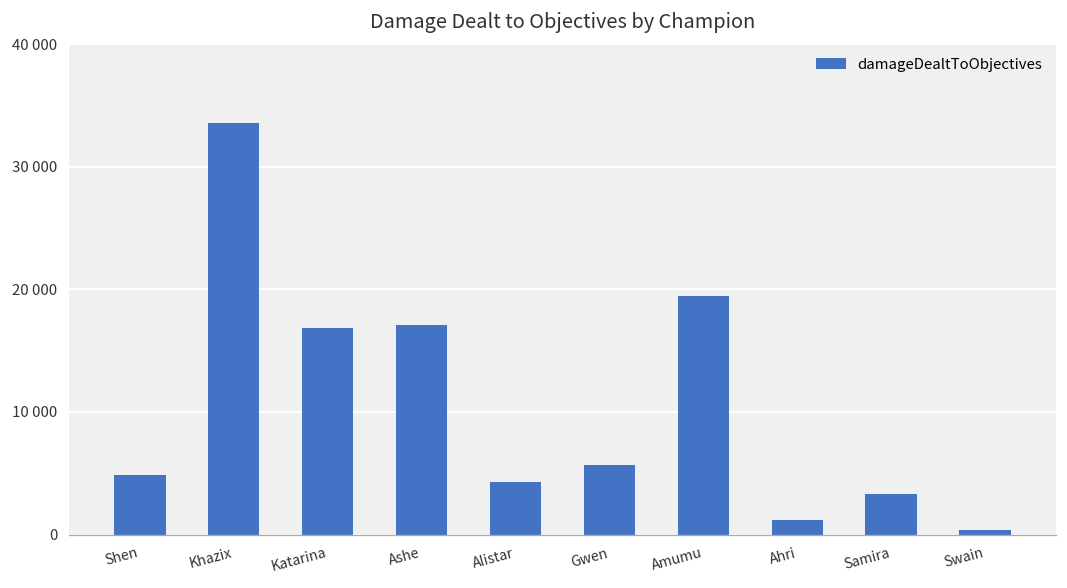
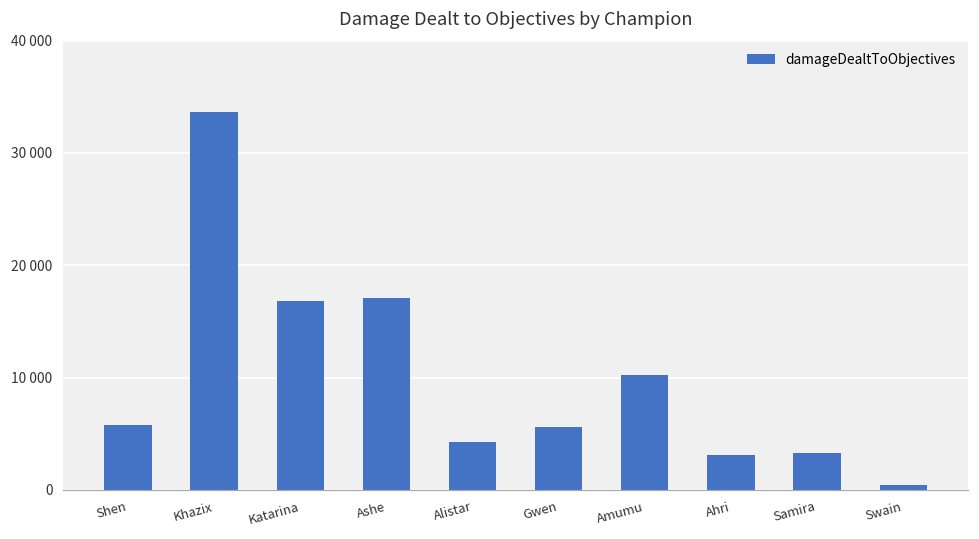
  {
-   "Shen": 4900,
+   "Shen": 5800,
    "Khazix": 33600,
    "Katarina": 16800,
    "Ashe": 17100,
    "Alistar": 4300,
    "Gwen": 5600,
-   "Amumu": 19400,
-   "Ahri": 1200,
+   "Amumu": 10200,
+   "Ahri": 3100,
    "Samira": 3300,
    "Swain": 400
  }
